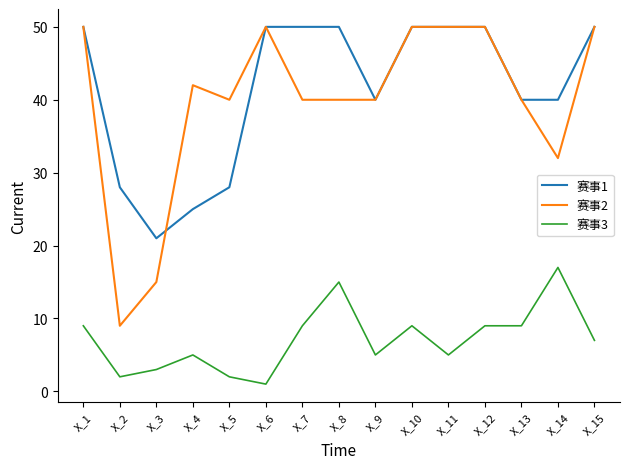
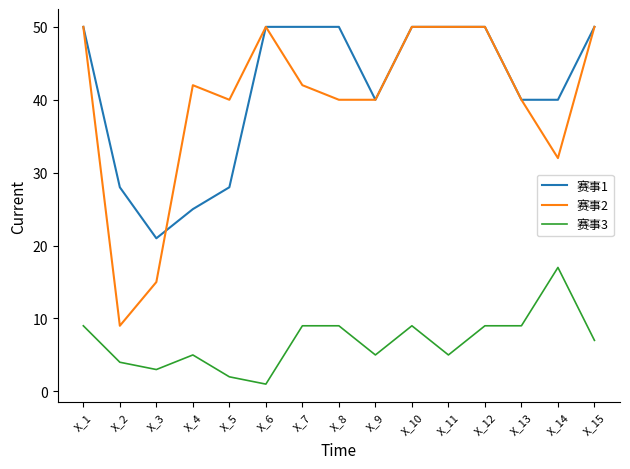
  {
    "赛事1": {
      "X_2": 28,
      "X_3": 21,
      "X_4": 25,
      "X_5": 28,
      "X_7": 50,
      "X_8": 50,
      "X_14": 40
    },
    "赛事2": {
      "X_2": 9,
      "X_3": 15,
      "X_4": 42,
      "X_5": 40,
-     "X_7": 40,
+     "X_7": 42,
      "X_8": 40,
      "X_14": 32
    },
    "赛事3": {
      "X_1": 9,
-     "X_2": 2,
+     "X_2": 4,
      "X_3": 3,
      "X_4": 5,
      "X_5": 2,
      "X_6": 1,
      "X_7": 9,
-     "X_8": 15,
+     "X_8": 9,
      "X_9": 5,
      "X_10": 9,
      "X_11": 5,
      "X_12": 9,
      "X_13": 9,
      "X_14": 17,
      "X_15": 7
    }
  }
